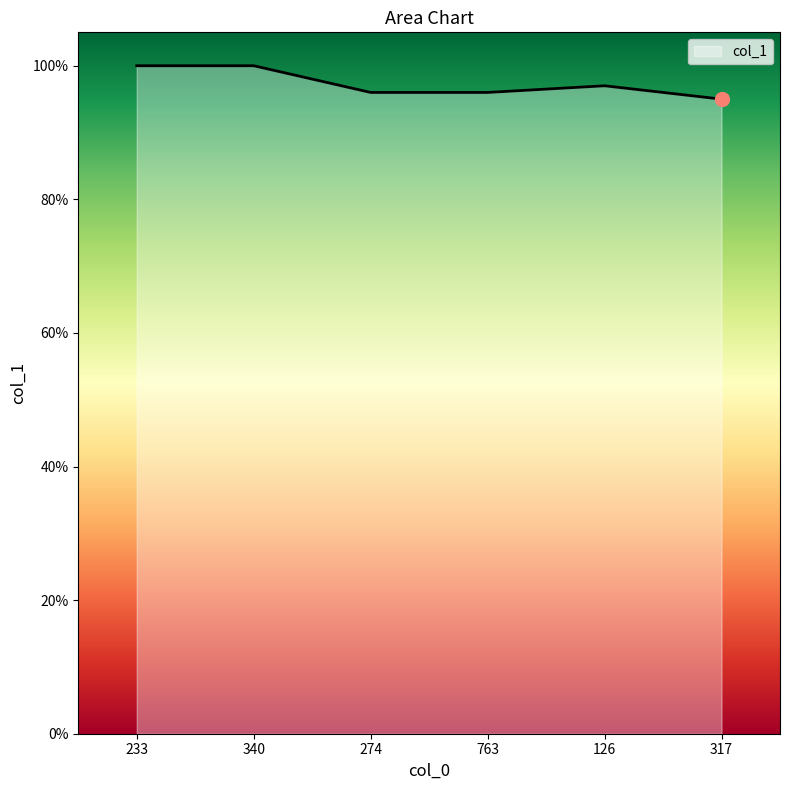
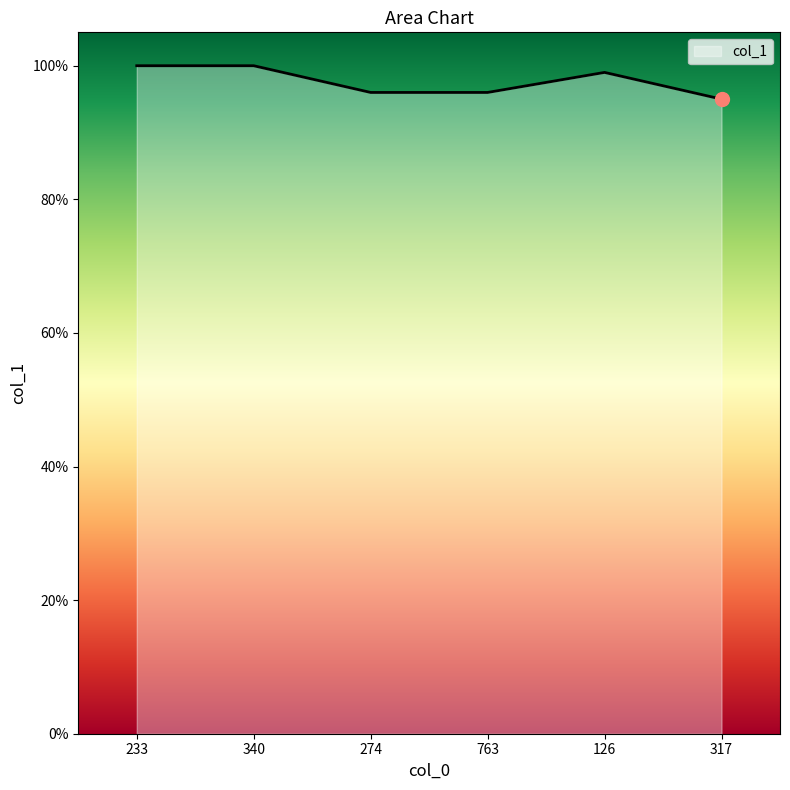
  {
    "col_1": {
      "233": "100%",
      "340": "100%",
      "274": "96%",
      "763": "96%",
-     "126": "97%"
+     "126": "99%"
    }
  }
